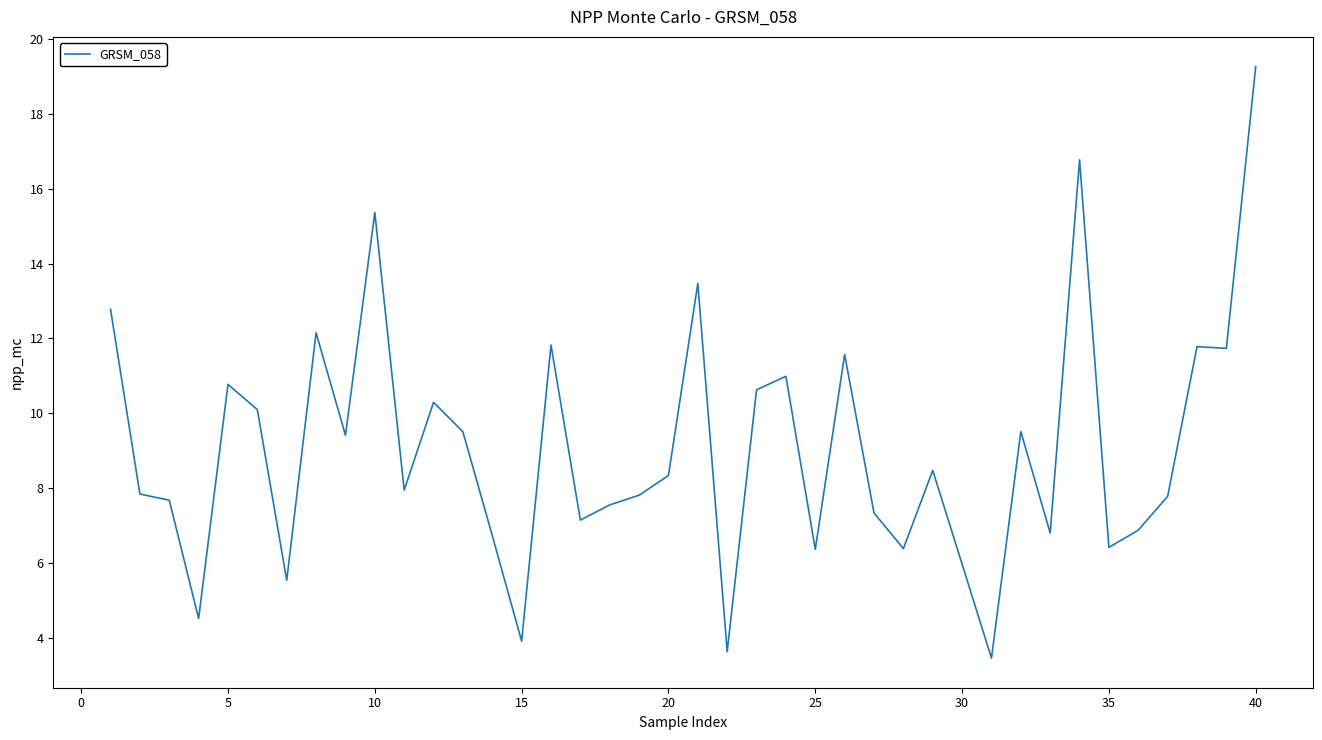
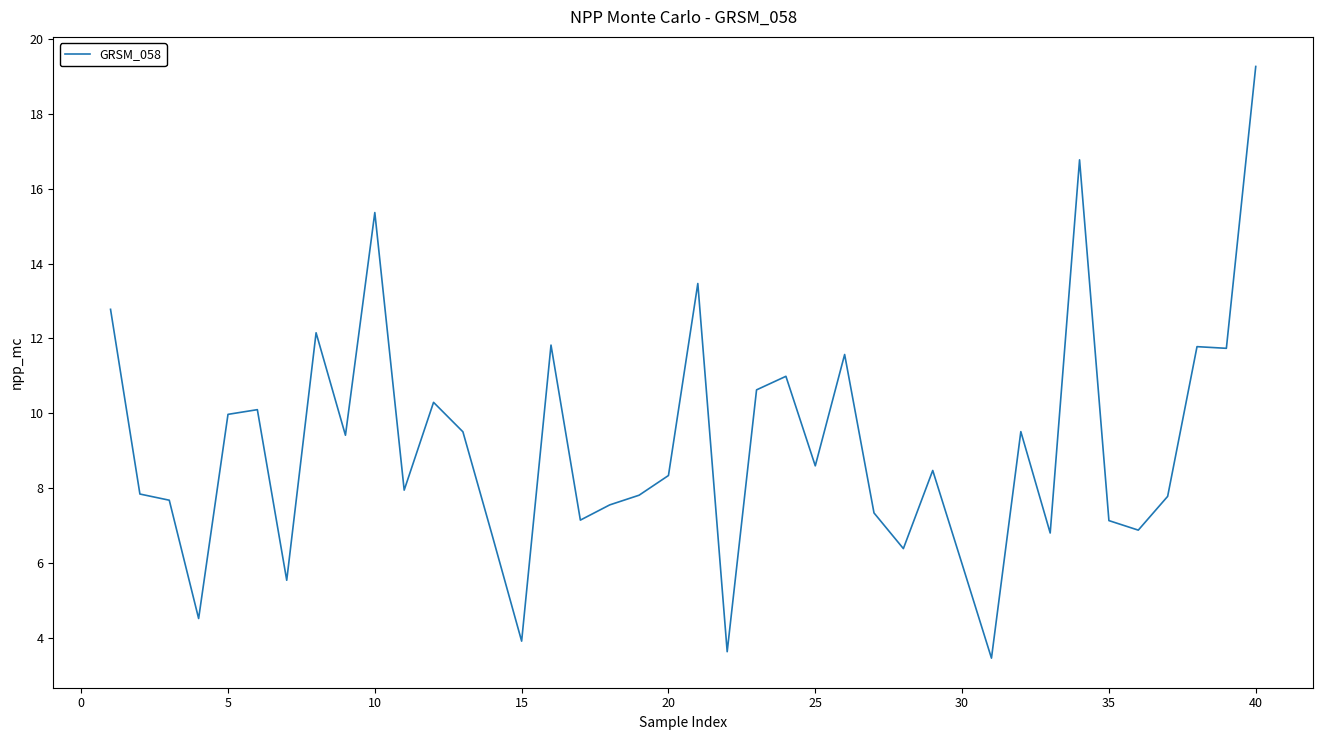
  {
-   "5": 10.8,
+   "5": 10.0,
    "10": 15.4,
    "15": 3.9,
    "20": 8.3,
-   "25": 6.4,
+   "25": 8.6,
    "30": 6.0,
-   "35": 6.4,
+   "35": 7.1,
    "40": 19.3
  }
